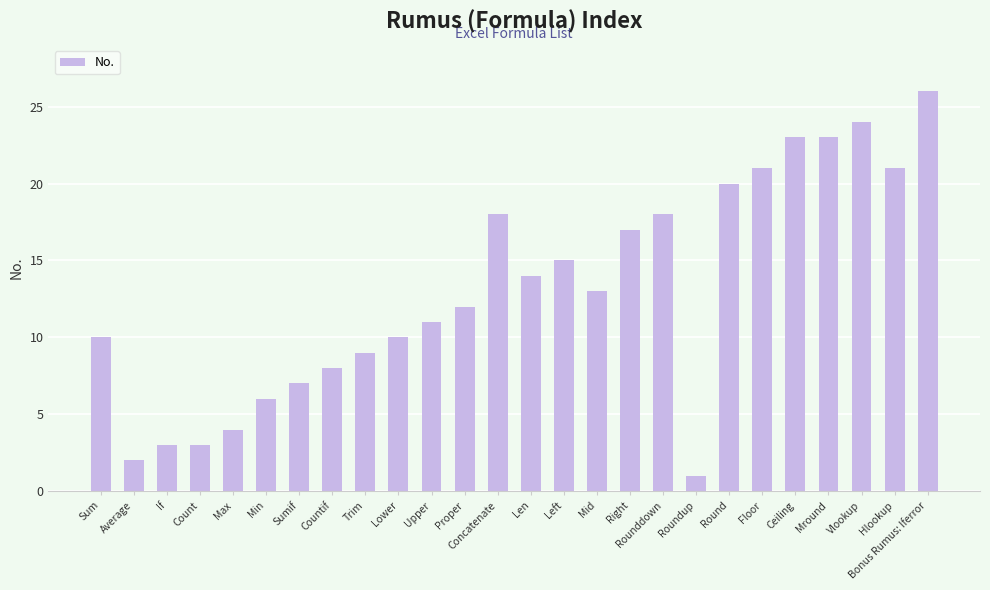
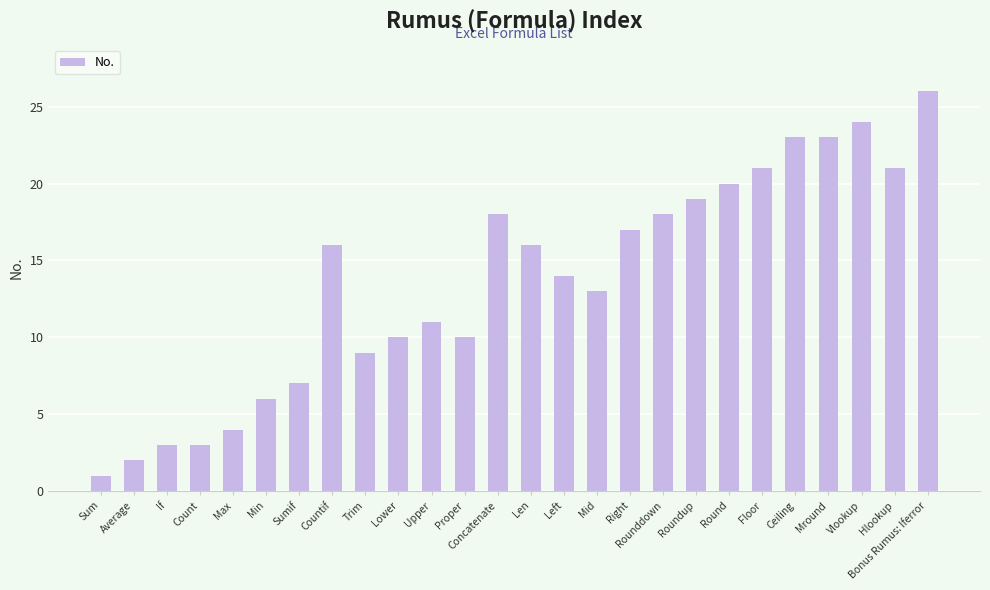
  {
-   "Sum": 10,
+   "Sum": 1,
    "Average": 2,
    "If": 3,
    "Count": 3,
    "Max": 4,
    "Min": 6,
    "Sumif": 7,
-   "Countif": 8,
+   "Countif": 16,
    "Trim": 9,
    "Lower": 10,
    "Upper": 11,
-   "Proper": 12,
+   "Proper": 10,
    "Concatenate": 18,
-   "Len": 14,
-   "Left": 15,
+   "Len": 16,
+   "Left": 14,
    "Mid": 13,
    "Right": 17,
    "Rounddown": 18,
-   "Roundup": 1,
+   "Roundup": 19,
    "Round": 20,
    "Floor": 21,
    "Ceiling": 23,
    "Mround": 23,
    "Vlookup": 24,
    "Hlookup": 21,
    "Bonus Rumus: Iferror": 26
  }
